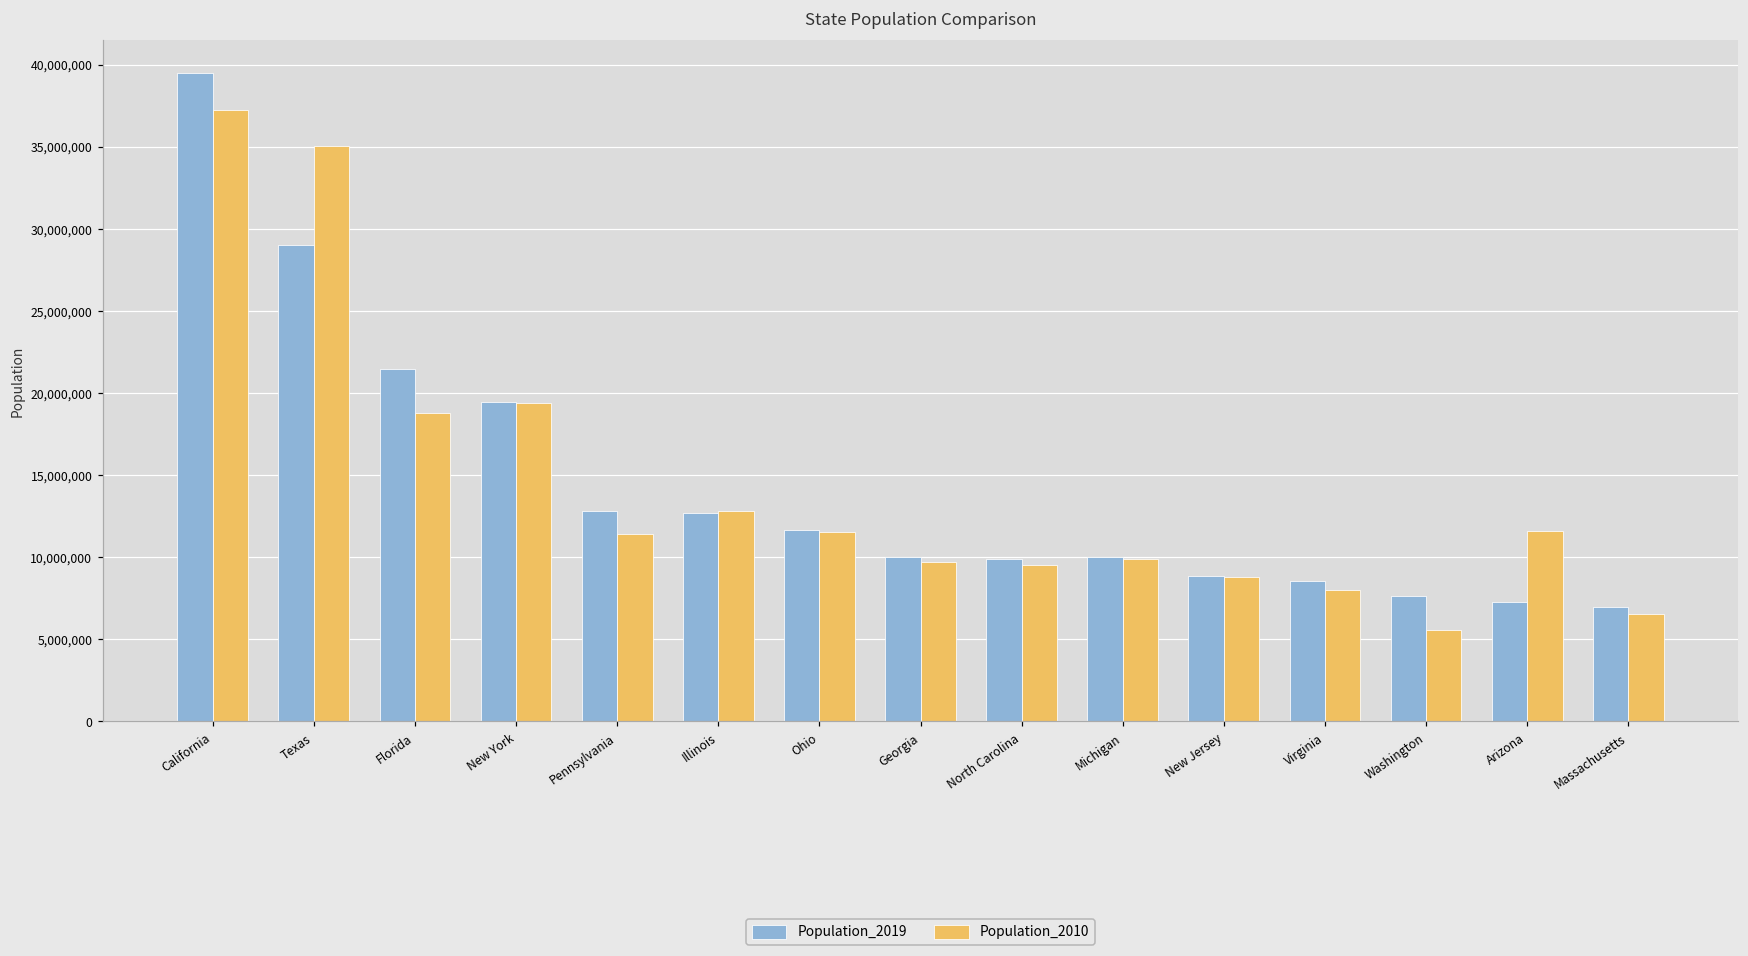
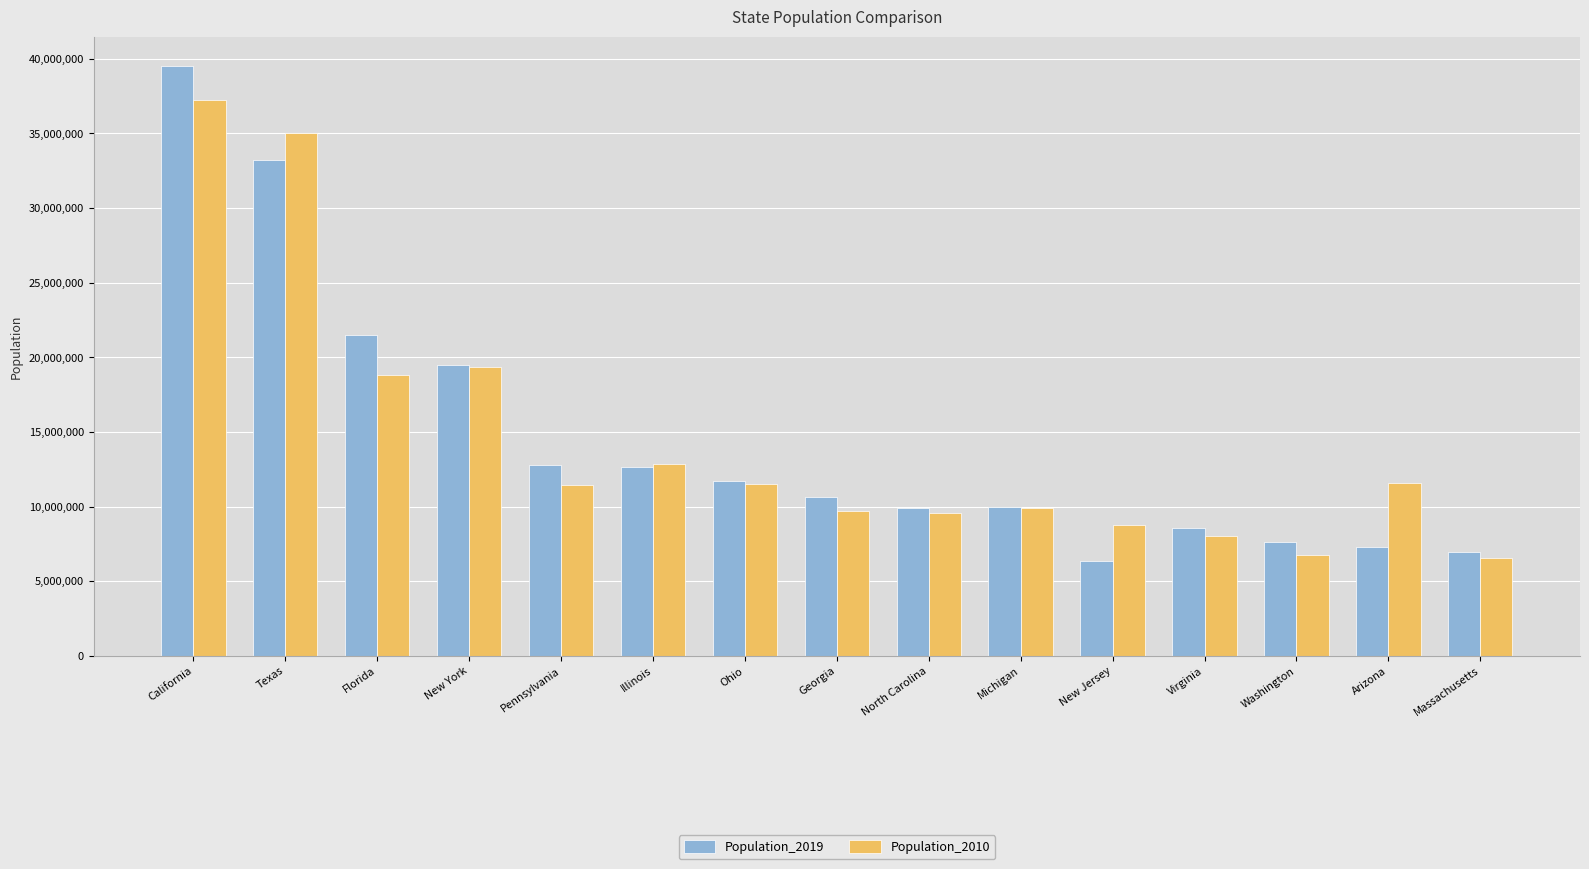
  {
    "Population_2019": {
      "California": "39,500,000",
-     "Texas": "29,000,000",
+     "Texas": "33,200,000",
      "Florida": "21,500,000",
      "New York": "19,500,000",
      "Pennsylvania": "12,800,000",
      "Illinois": "12,700,000",
      "Ohio": "11,700,000",
-     "Georgia": "10,000,000",
+     "Georgia": "10,600,000",
      "North Carolina": "9,900,000",
      "Michigan": "10,000,000",
-     "New Jersey": "8,900,000",
+     "New Jersey": "6,300,000",
      "Virginia": "8,500,000",
      "Washington": "7,600,000",
      "Arizona": "7,300,000",
      "Massachusetts": "6,900,000"
    },
    "Population_2010": {
      "California": "37,300,000",
      "Texas": "35,100,000",
      "Florida": "18,800,000",
      "New York": "19,400,000",
      "Pennsylvania": "11,400,000",
      "Illinois": "12,800,000",
      "Ohio": "11,500,000",
      "Georgia": "9,700,000",
      "North Carolina": "9,500,000",
      "Michigan": "9,900,000",
      "New Jersey": "8,800,000",
      "Virginia": "8,000,000",
-     "Washington": "5,600,000",
+     "Washington": "6,700,000",
      "Arizona": "11,600,000",
      "Massachusetts": "6,500,000"
    }
  }
